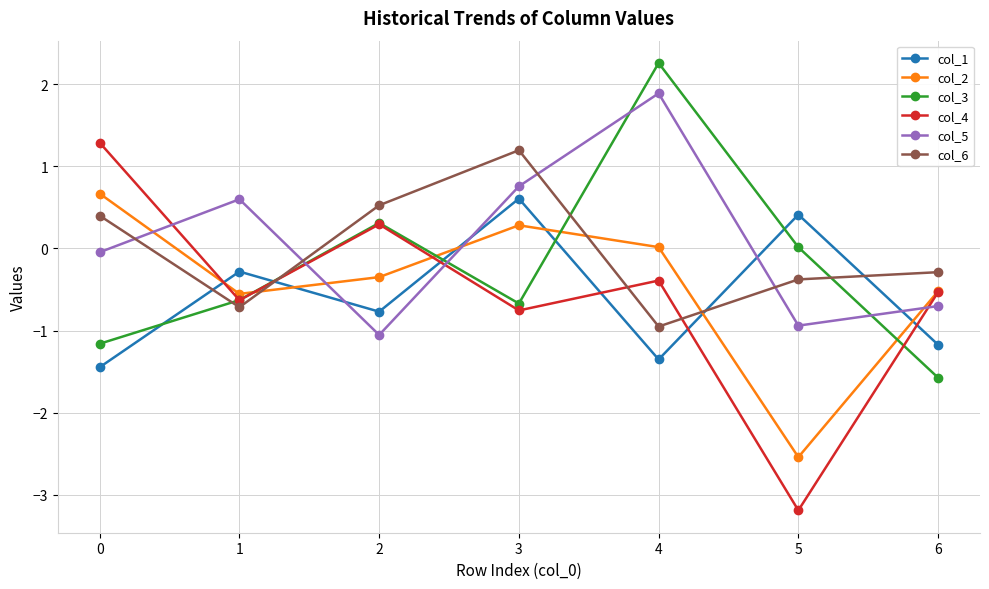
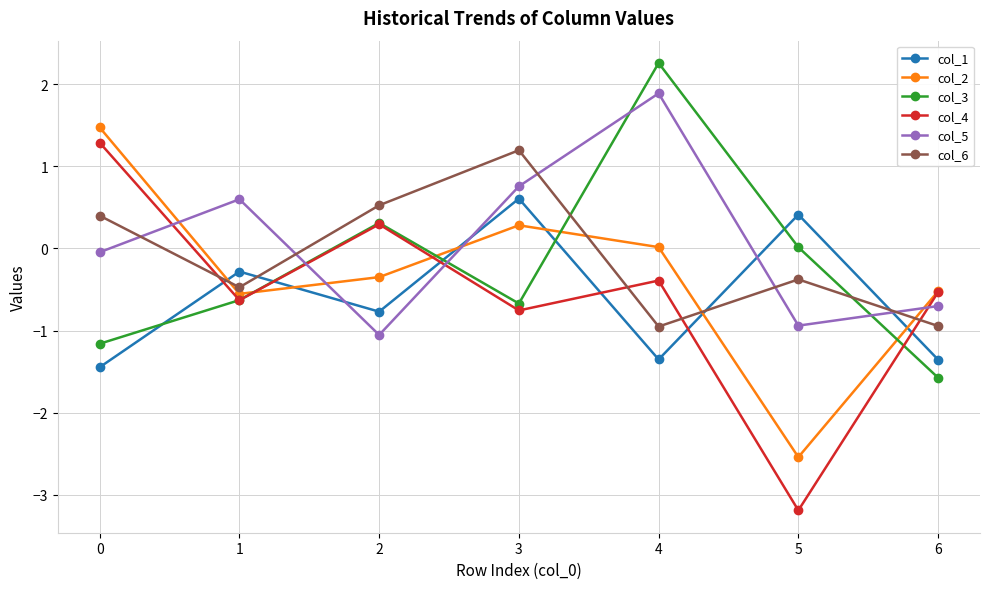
  {
    "col_1": {
      "0": -1.4,
      "1": -0.3,
      "2": -0.8,
      "3": 0.6,
      "4": -1.4,
      "5": 0.4,
-     "6": -1.2
+     "6": -1.4
    },
    "col_2": {
-     "0": 0.7,
+     "0": 1.5,
      "1": -0.6,
      "2": -0.3,
      "3": 0.3,
      "4": 0.0,
      "5": -2.5
    },
    "col_3": {
      "0": -1.2,
      "3": -0.7,
      "4": 2.3,
      "5": 0.0,
      "6": -1.6
    },
    "col_4": {
      "0": 1.3,
      "3": -0.8,
      "4": -0.4,
      "5": -3.2
    },
    "col_5": {
      "0": 0.0,
      "1": 0.6,
      "2": -1.1,
      "3": 0.8,
      "4": 1.9,
      "5": -0.9,
      "6": -0.7
    },
    "col_6": {
      "0": 0.4,
-     "1": -0.7,
+     "1": -0.5,
      "2": 0.5,
      "3": 1.2,
      "4": -1.0,
      "5": -0.4,
-     "6": -0.3
+     "6": -0.9
    }
  }
